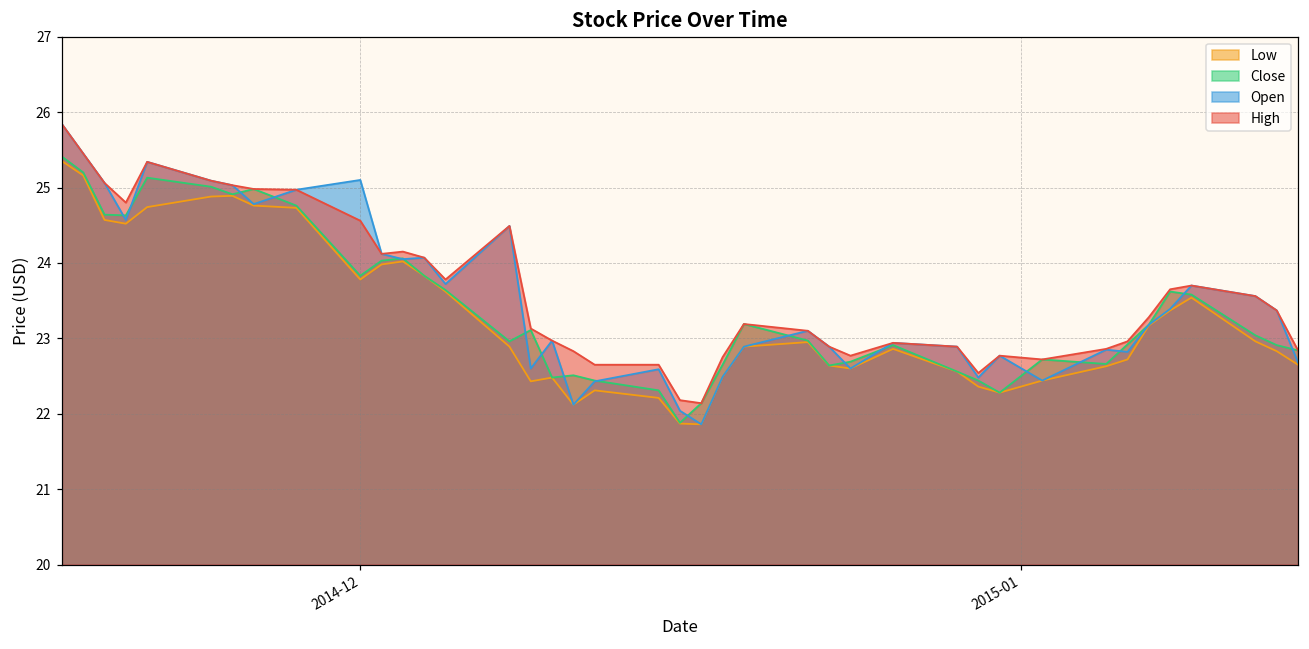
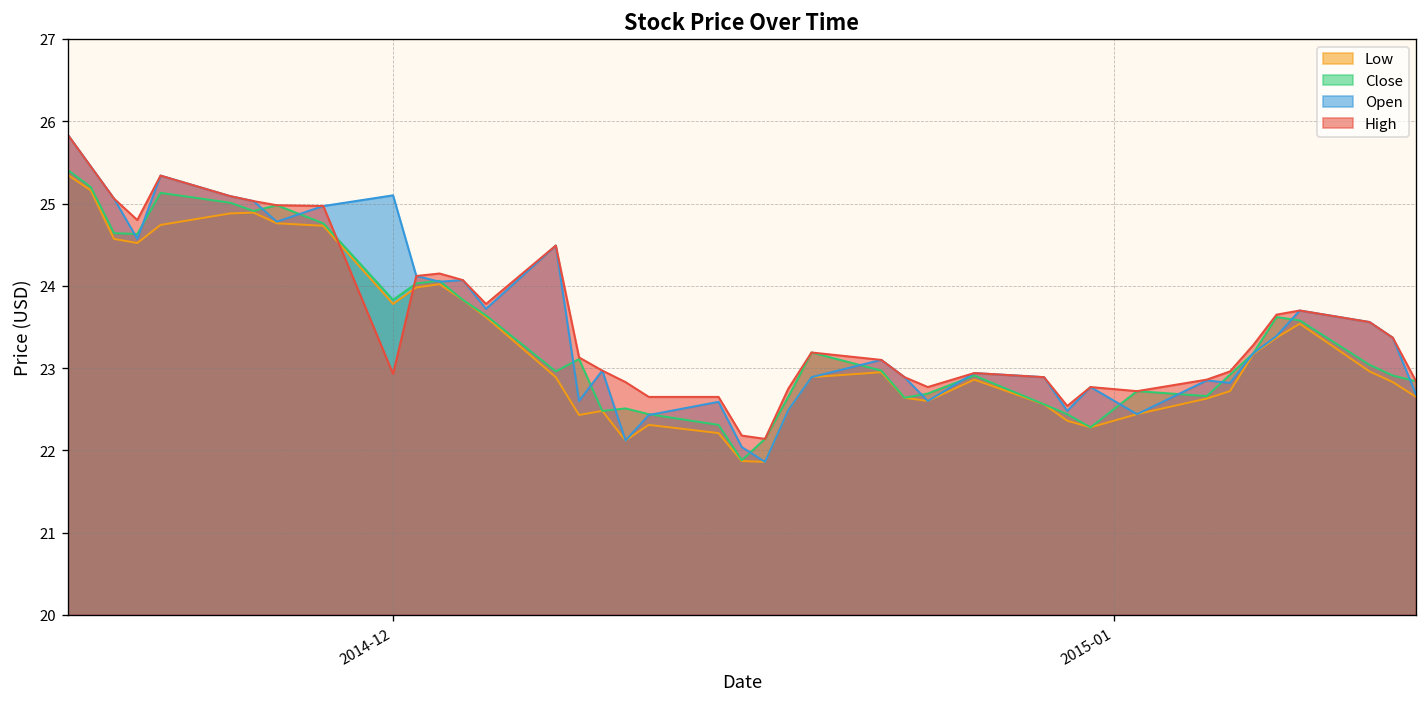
  {
    "Low": {
      "2014-12": 23.8
    },
    "Close": {
      "2014-12": 23.8
    },
    "Open": {
      "2014-12": 25.1
    },
    "High": {
-     "2014-12": 24.6
+     "2014-12": 22.9
    }
  }
